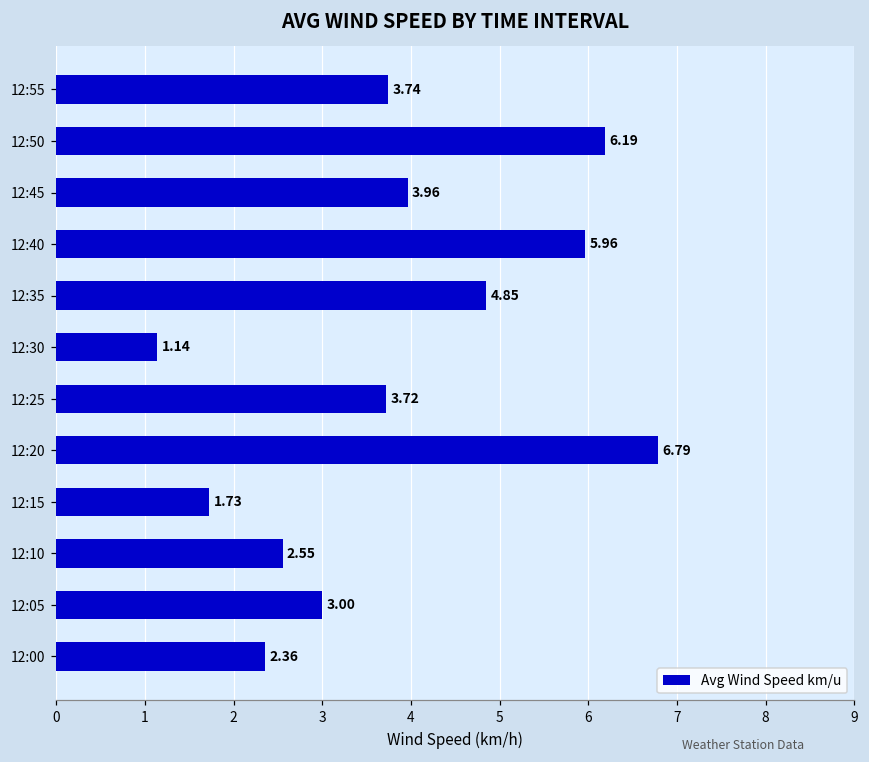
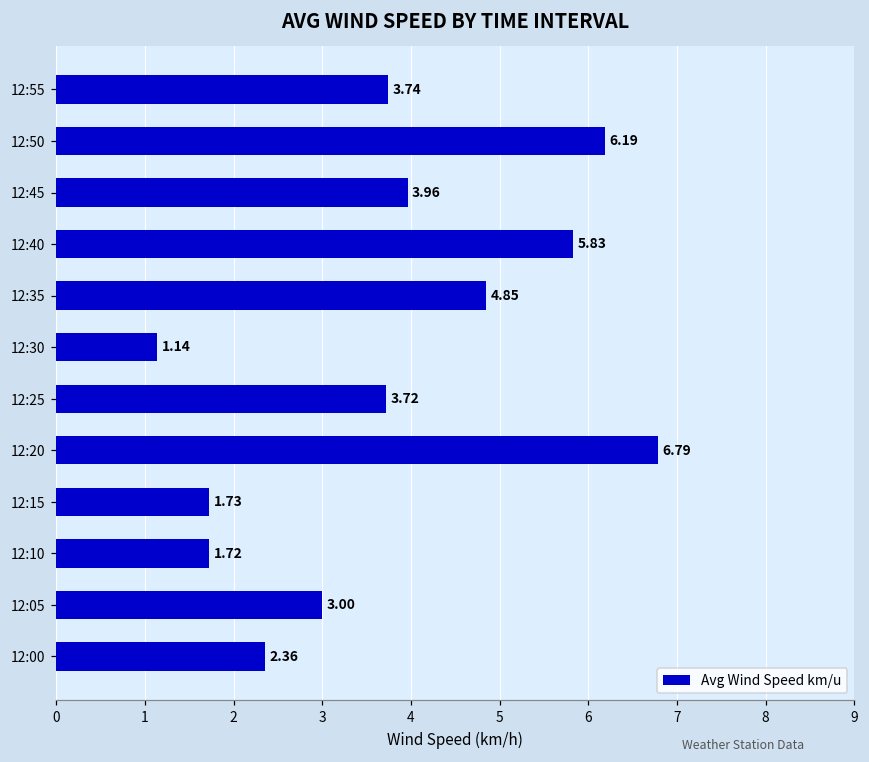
  {
    "12:55": 3.74,
    "12:50": 6.19,
    "12:45": 3.96,
-   "12:40": 5.96,
+   "12:40": 5.83,
    "12:35": 4.85,
    "12:30": 1.14,
    "12:25": 3.72,
    "12:20": 6.79,
    "12:15": 1.73,
-   "12:10": 2.55,
+   "12:10": 1.72,
    "12:05": 3.00,
    "12:00": 2.36
  }
